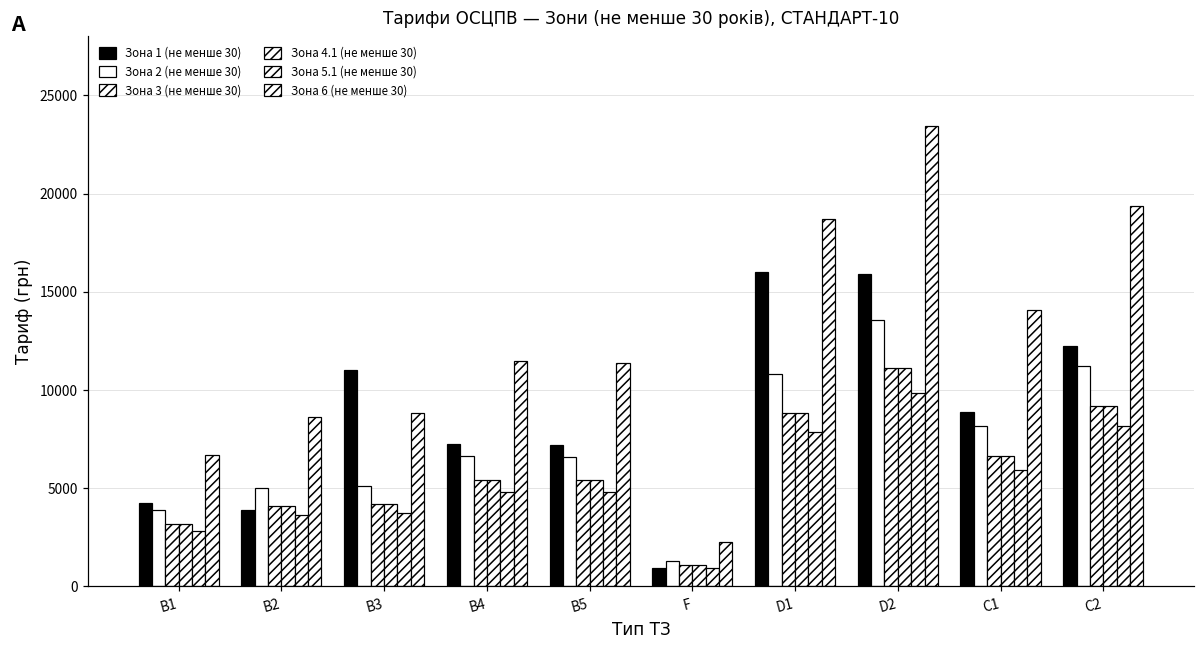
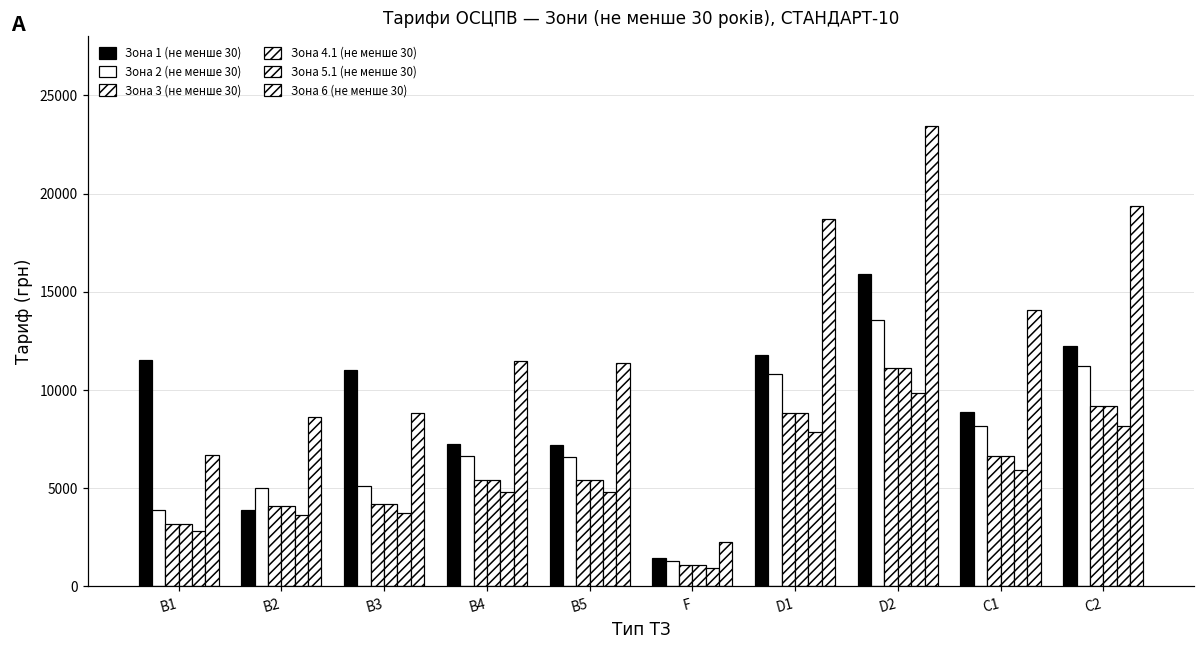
  {
    "Зона 1 (не менше 30)": {
-     "В1": 4200,
+     "В1": 11500,
      "В2": 3900,
      "В3": 11000,
      "В4": 7200,
      "В5": 7200,
-     "F": 900,
-     "D1": 16000,
+     "F": 1400,
+     "D1": 11800,
      "D2": 15900,
      "C1": 8900,
      "C2": 12200
    }
  }
